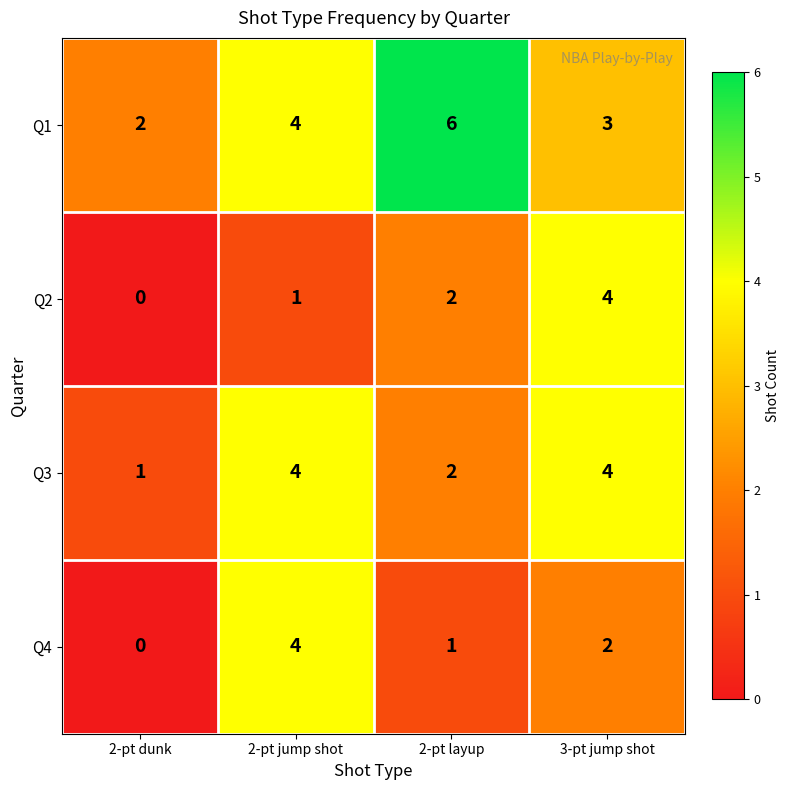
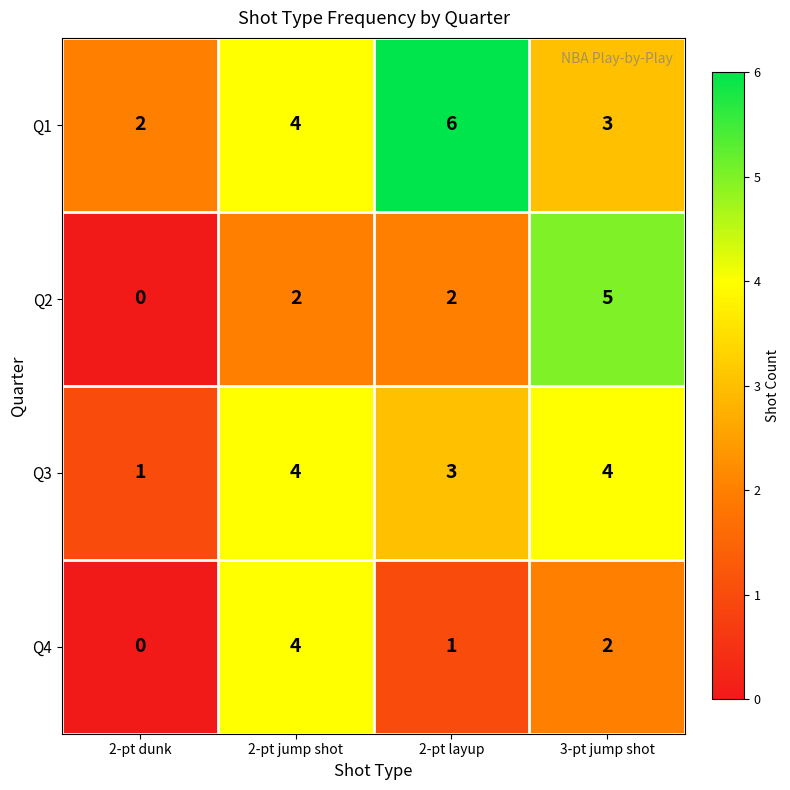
  {
    "Q1": {
      "2-pt dunk": 2,
      "2-pt jump shot": 4,
      "2-pt layup": 6
    },
    "Q2": {
      "2-pt dunk": 0,
-     "2-pt jump shot": 1,
+     "2-pt jump shot": 2,
      "2-pt layup": 2,
-     "3-pt jump shot": 4
+     "3-pt jump shot": 5
    },
    "Q3": {
      "2-pt dunk": 1,
      "2-pt jump shot": 4,
-     "2-pt layup": 2,
+     "2-pt layup": 3,
      "3-pt jump shot": 4
    },
    "Q4": {
      "2-pt dunk": 0,
      "2-pt jump shot": 4,
      "2-pt layup": 1,
      "3-pt jump shot": 2
    }
  }
